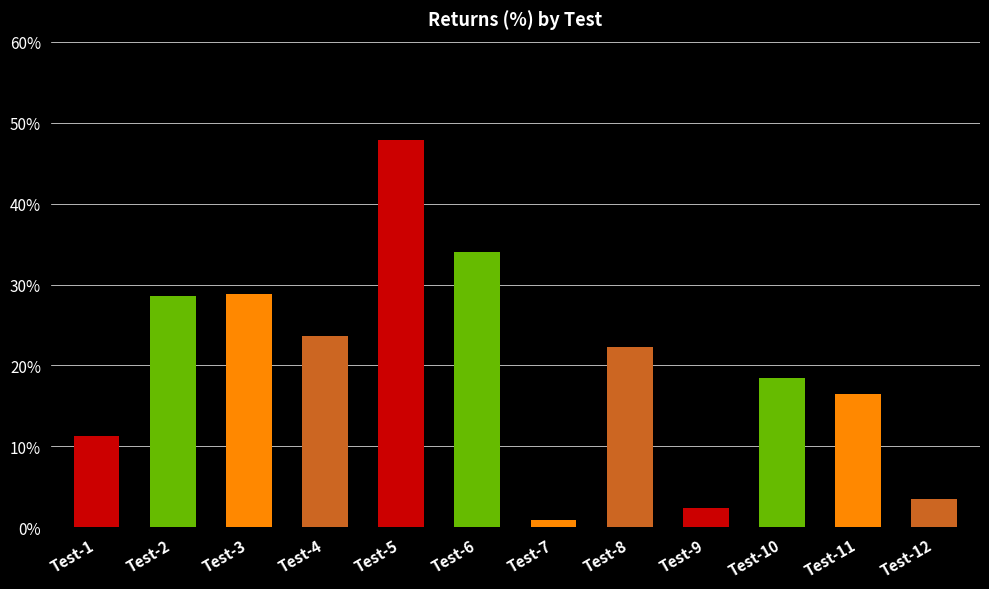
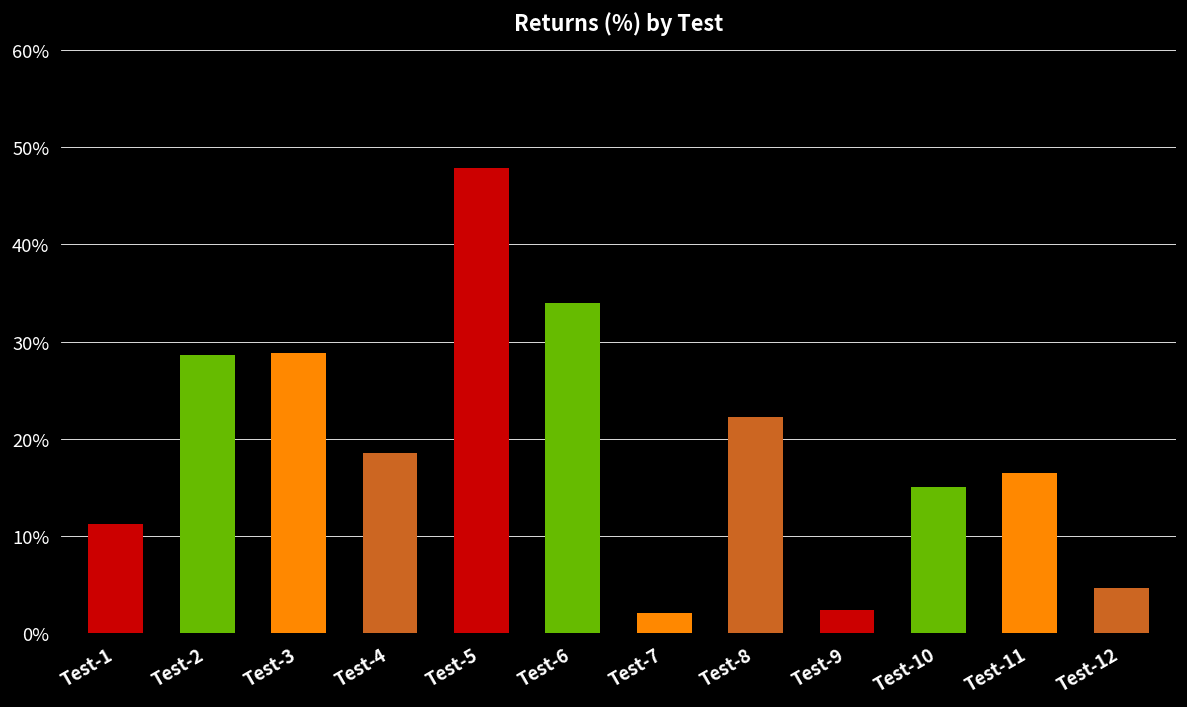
  {
    "Test-1": "11%",
    "Test-2": "29%",
    "Test-3": "29%",
-   "Test-4": "24%",
+   "Test-4": "19%",
    "Test-5": "48%",
    "Test-6": "34%",
-   "Test-7": "1%",
+   "Test-7": "2%",
    "Test-8": "22%",
    "Test-9": "2%",
-   "Test-10": "18%",
+   "Test-10": "15%",
    "Test-11": "16%",
-   "Test-12": "4%"
+   "Test-12": "5%"
  }
